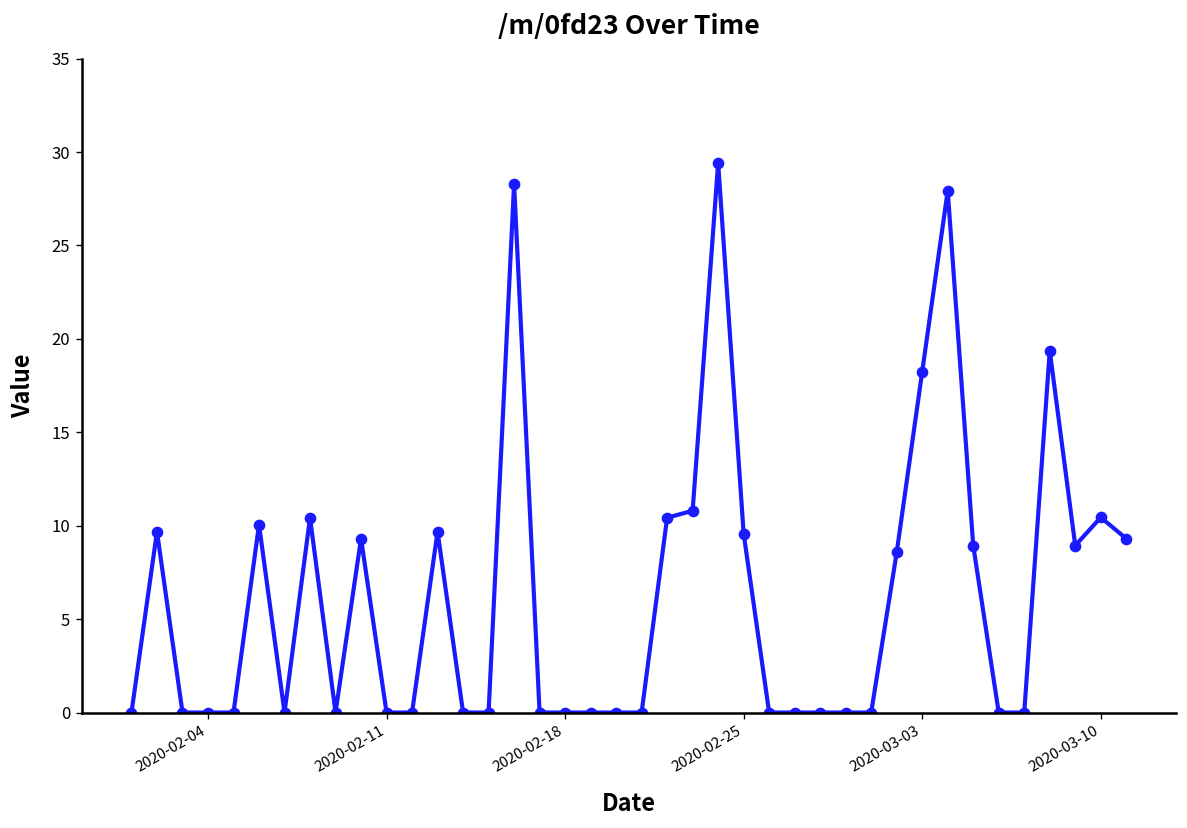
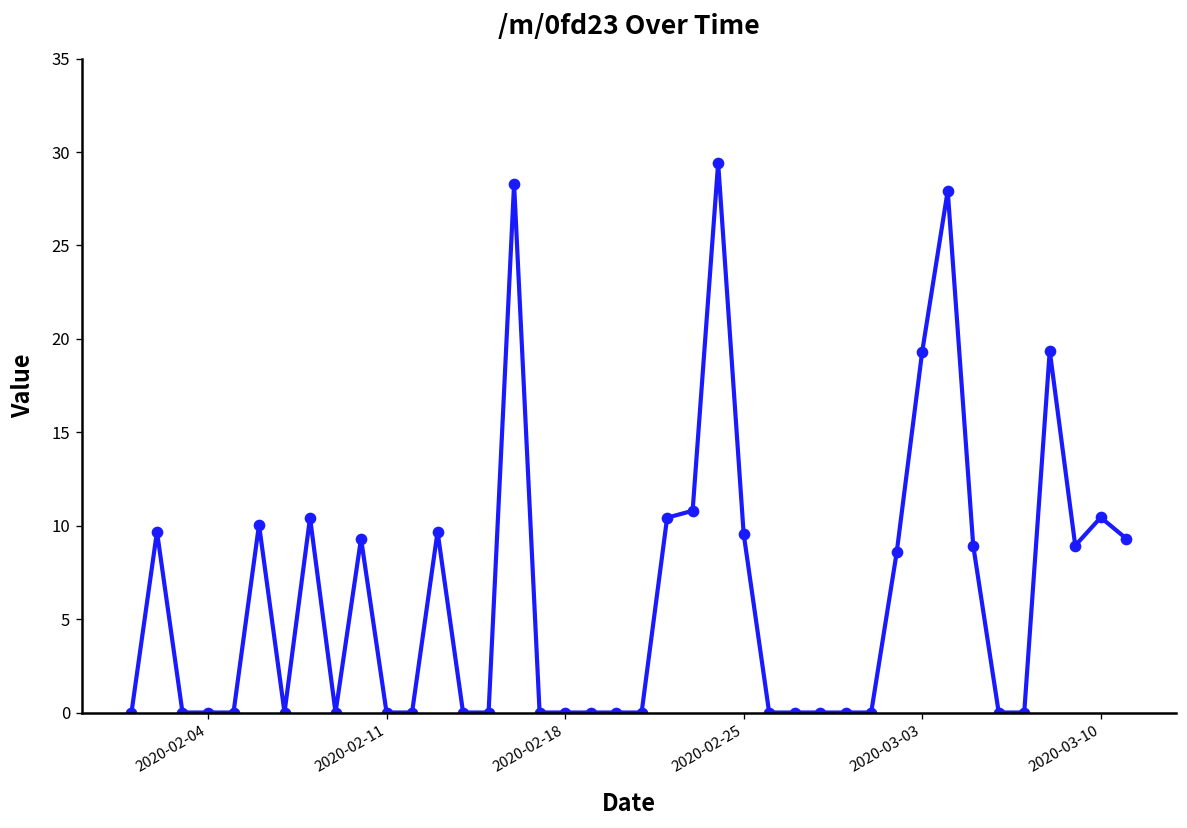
  {
    "2020-02-04": 0.0,
    "2020-02-11": 0.0,
    "2020-02-18": 0.0,
    "2020-02-25": 9.6,
-   "2020-03-03": 18.2,
+   "2020-03-03": 19.3,
    "2020-03-10": 10.4
  }
